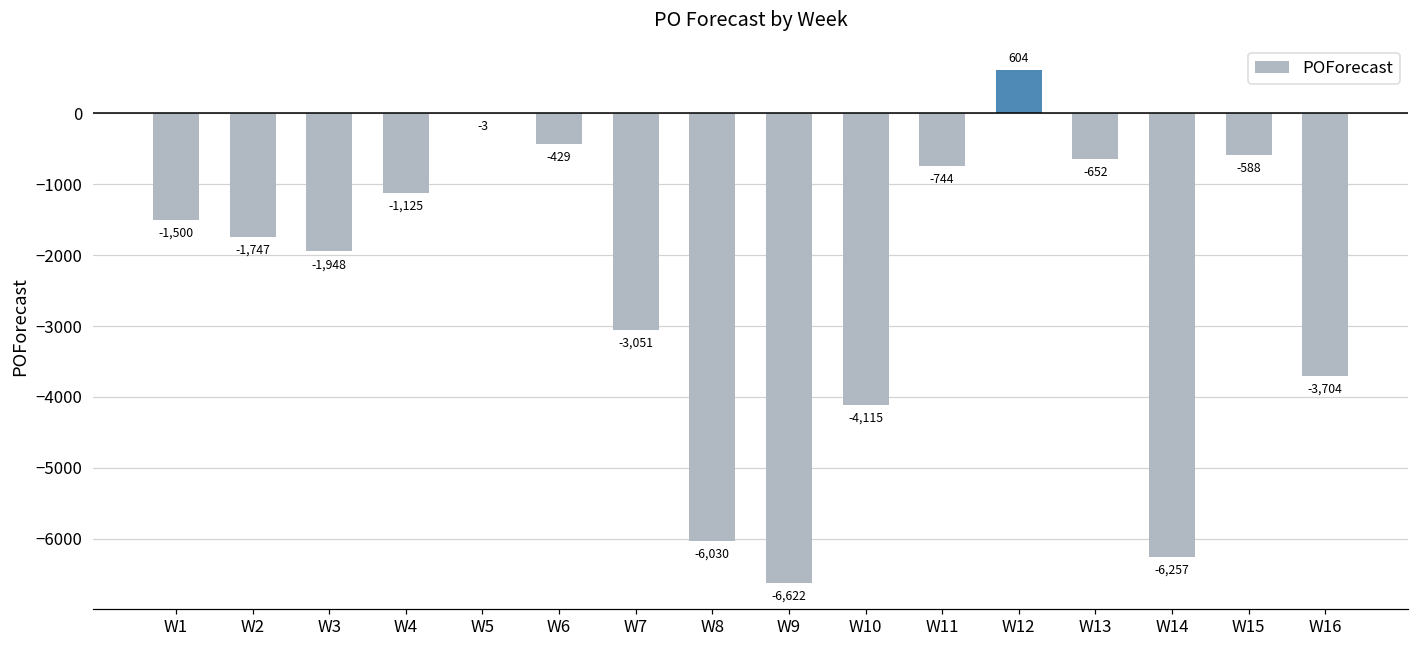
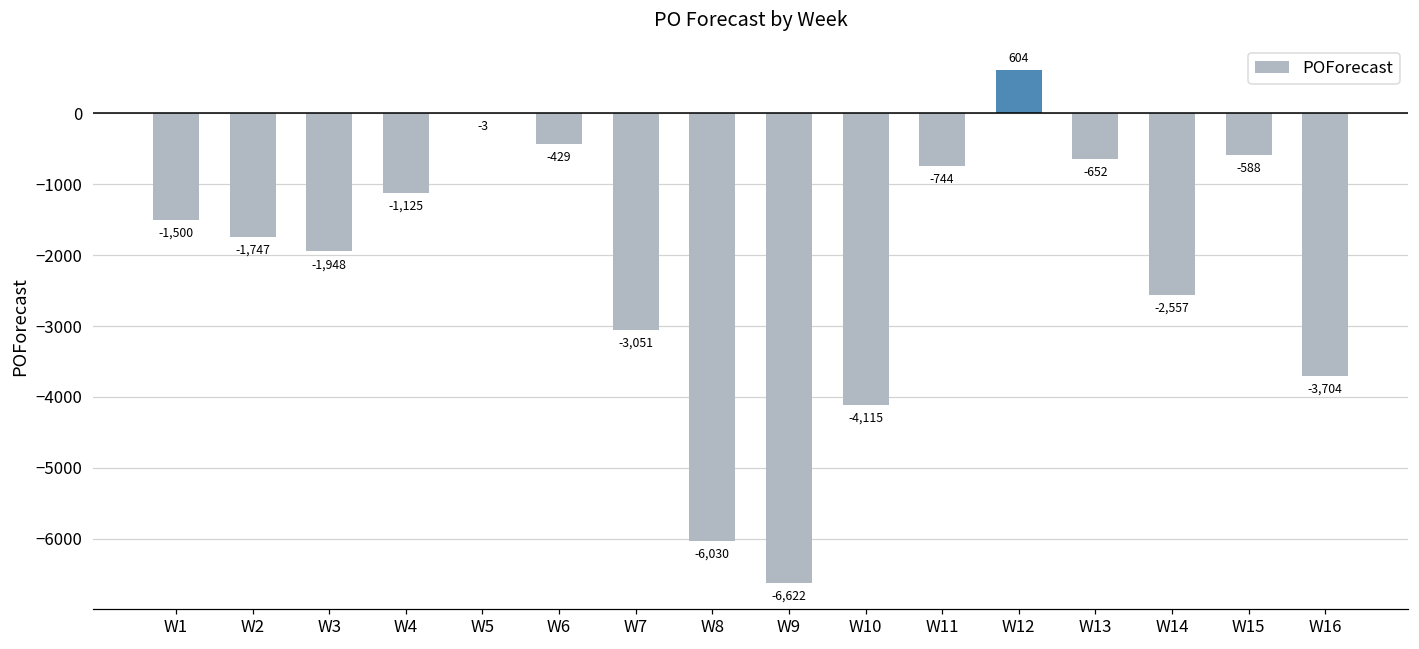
  {
    "W1": "-1,500",
    "W2": "-1,747",
    "W3": "-1,948",
    "W4": "-1,125",
    "W5": "-3",
    "W6": "-429",
    "W7": "-3,051",
    "W8": "-6,030",
    "W9": "-6,622",
    "W10": "-4,115",
    "W11": "-744",
    "W12": "604",
    "W13": "-652",
-   "W14": "-6,257",
+   "W14": "-2,557",
    "W15": "-588",
    "W16": "-3,704"
  }
